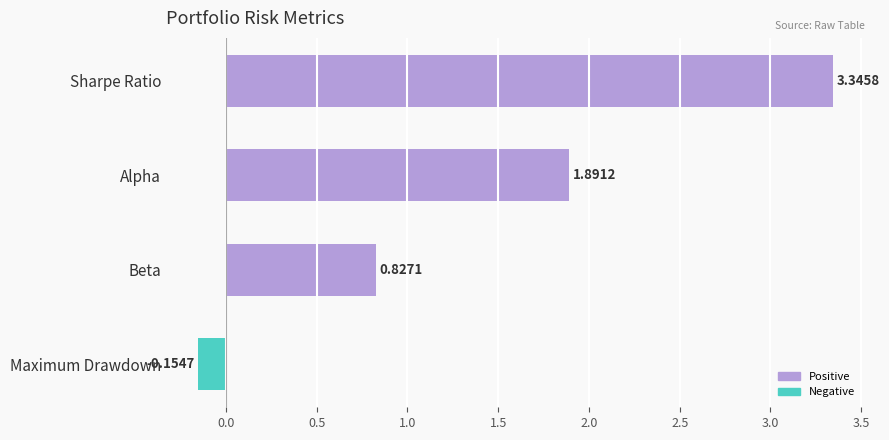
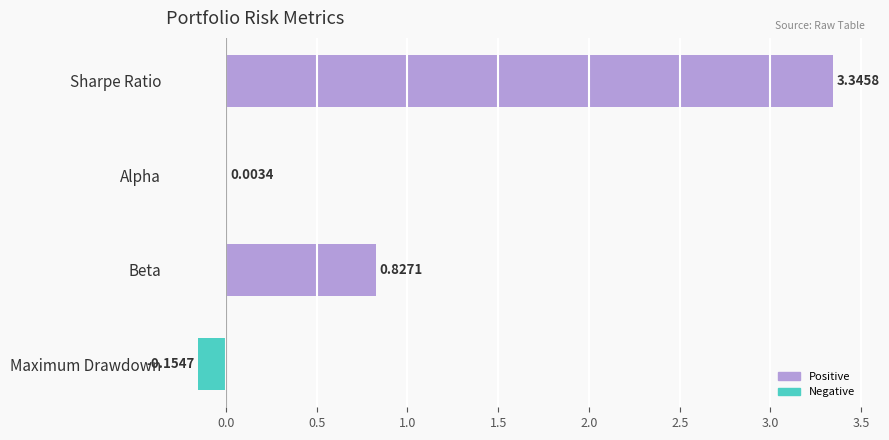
  {
    "Sharpe Ratio": 3.3458,
-   "Alpha": 1.8912,
+   "Alpha": 0.0034,
    "Beta": 0.8271,
    "Maximum Drawdown": -0.1547
  }
